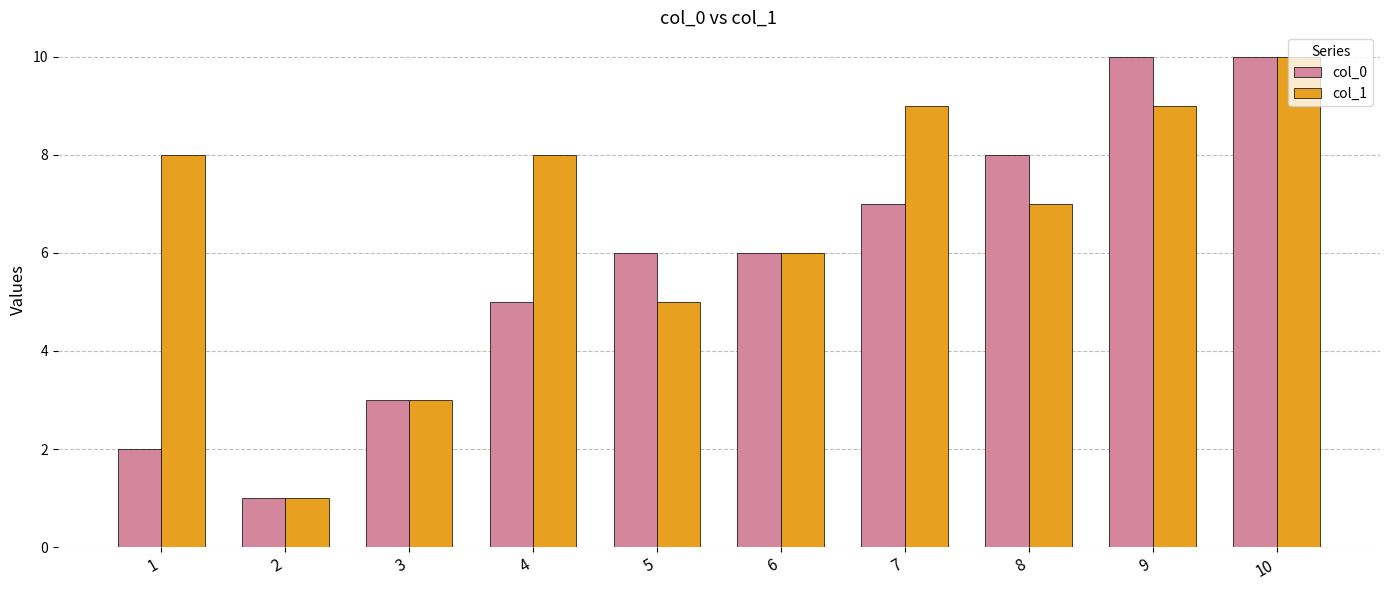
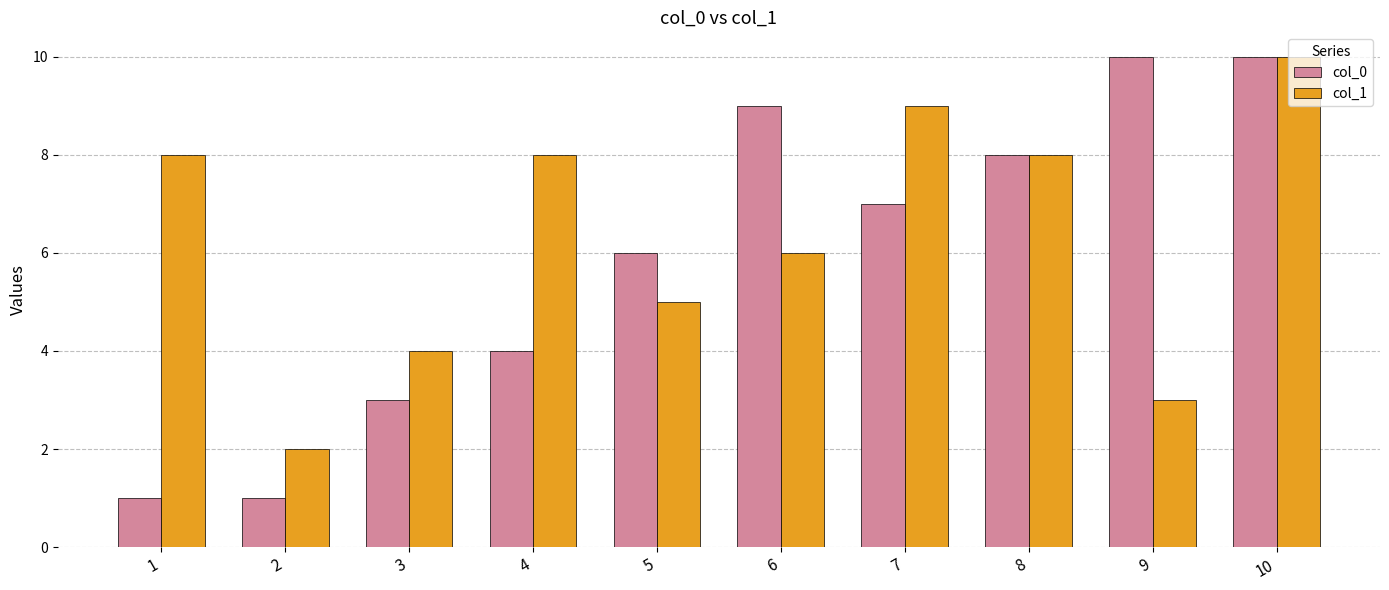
  {
    "col_0": {
-     "1": 2,
+     "1": 1,
      "2": 1,
      "3": 3,
-     "4": 5,
+     "4": 4,
      "5": 6,
-     "6": 6,
+     "6": 9,
      "7": 7,
      "8": 8,
      "9": 10,
      "10": 10
    },
    "col_1": {
      "1": 8,
-     "2": 1,
-     "3": 3,
+     "2": 2,
+     "3": 4,
      "4": 8,
      "5": 5,
      "6": 6,
      "7": 9,
-     "8": 7,
-     "9": 9
+     "8": 8,
+     "9": 3
    }
  }
